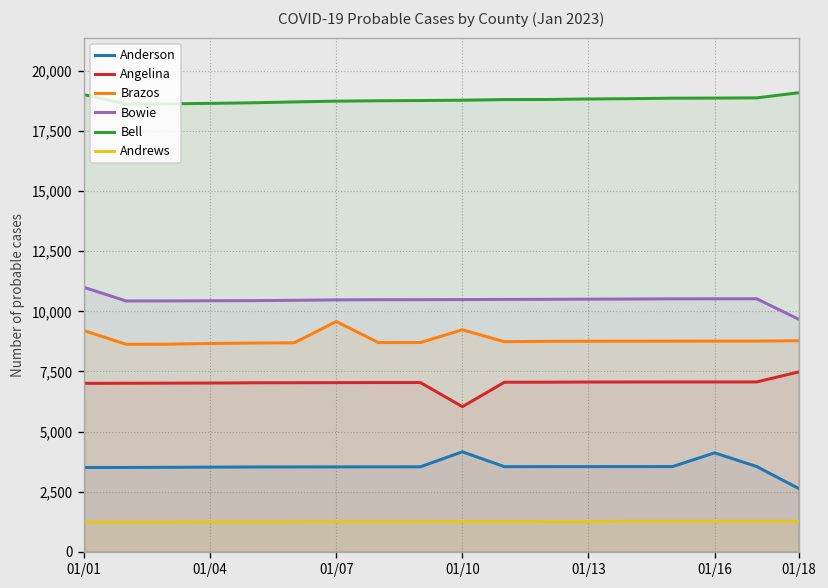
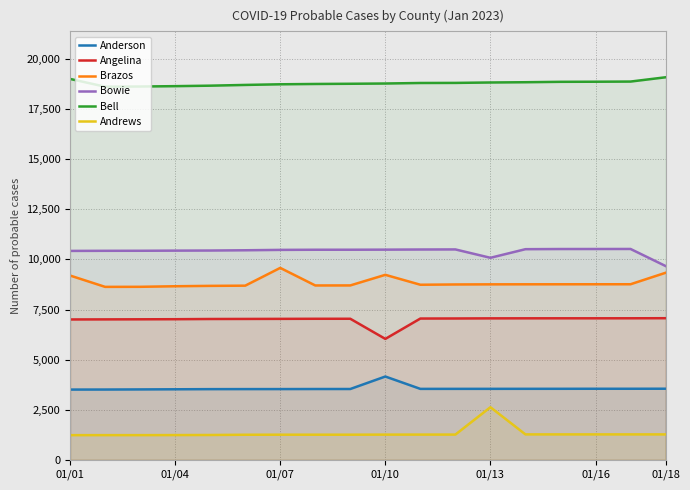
  {
    "Anderson": {
      "01/01": "3,500",
      "01/04": "3,500",
      "01/07": "3,500",
      "01/10": "4,200",
      "01/13": "3,500",
-     "01/16": "4,100",
-     "01/18": "2,600"
+     "01/16": "3,500",
+     "01/18": "3,500"
    },
    "Angelina": {
      "01/01": "7,000",
      "01/04": "7,000",
      "01/07": "7,000",
      "01/10": "6,000",
      "01/13": "7,100",
      "01/16": "7,100",
-     "01/18": "7,500"
+     "01/18": "7,100"
    },
    "Brazos": {
      "01/01": "9,200",
      "01/04": "8,700",
      "01/07": "9,600",
      "01/10": "9,200",
      "01/13": "8,800",
      "01/16": "8,800",
-     "01/18": "8,800"
+     "01/18": "9,300"
    },
    "Bowie": {
-     "01/01": "11,000",
+     "01/01": "10,400",
      "01/04": "10,400",
      "01/07": "10,500",
      "01/10": "10,500",
-     "01/13": "10,500",
+     "01/13": "10,100",
      "01/16": "10,500",
      "01/18": "9,700"
    },
    "Bell": {
      "01/01": "19,000",
      "01/04": "18,700",
      "01/07": "18,700",
      "01/10": "18,800",
      "01/13": "18,800",
      "01/16": "18,900",
      "01/18": "19,100"
    },
    "Andrews": {
      "01/01": "1,200",
      "01/04": "1,200",
      "01/07": "1,300",
      "01/10": "1,300",
-     "01/13": "1,300",
+     "01/13": "2,600",
      "01/16": "1,300",
      "01/18": "1,300"
    }
  }
